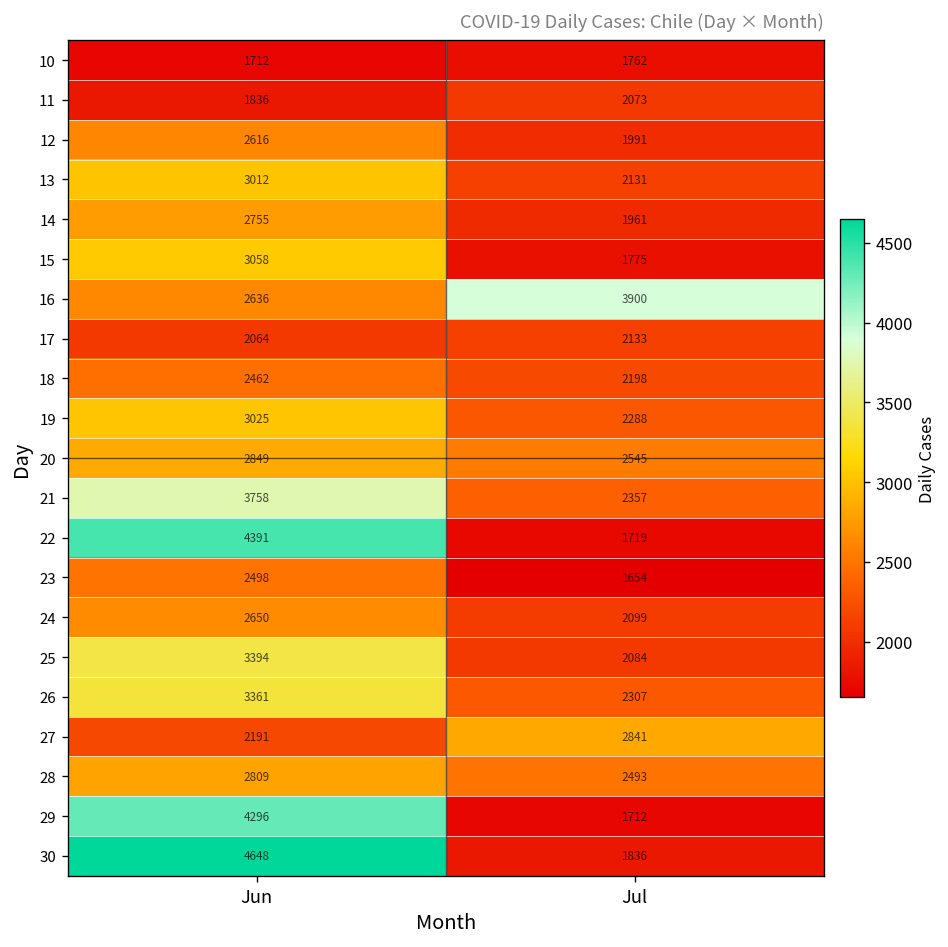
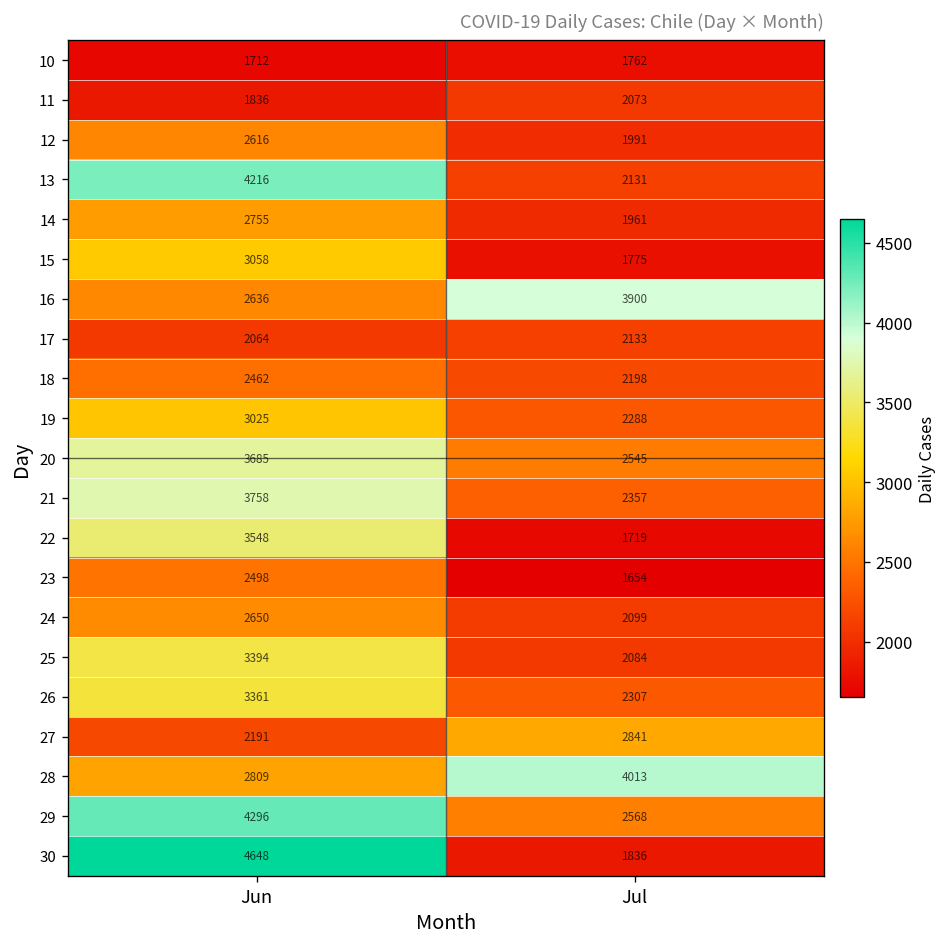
  {
    "10": {
      "Jun": 1712,
      "Jul": 1762
    },
    "11": {
      "Jun": 1836,
      "Jul": 2073
    },
    "12": {
      "Jun": 2616,
      "Jul": 1991
    },
    "13": {
-     "Jun": 3012,
+     "Jun": 4216,
      "Jul": 2131
    },
    "14": {
      "Jun": 2755,
      "Jul": 1961
    },
    "15": {
      "Jun": 3058,
      "Jul": 1775
    },
    "16": {
      "Jun": 2636,
      "Jul": 3900
    },
    "17": {
      "Jun": 2064,
      "Jul": 2133
    },
    "18": {
      "Jun": 2462,
      "Jul": 2198
    },
    "19": {
      "Jun": 3025,
      "Jul": 2288
    },
    "20": {
-     "Jun": 2849,
+     "Jun": 3685,
      "Jul": 2545
    },
    "21": {
      "Jun": 3758,
      "Jul": 2357
    },
    "22": {
-     "Jun": 4391,
+     "Jun": 3548,
      "Jul": 1719
    },
    "23": {
      "Jun": 2498,
      "Jul": 1654
    },
    "24": {
      "Jun": 2650,
      "Jul": 2099
    },
    "25": {
      "Jun": 3394,
      "Jul": 2084
    },
    "26": {
      "Jun": 3361,
      "Jul": 2307
    },
    "27": {
      "Jun": 2191,
      "Jul": 2841
    },
    "28": {
      "Jun": 2809,
-     "Jul": 2493
+     "Jul": 4013
    },
    "29": {
      "Jun": 4296,
-     "Jul": 1712
+     "Jul": 2568
    },
    "30": {
      "Jun": 4648,
      "Jul": 1836
    }
  }
